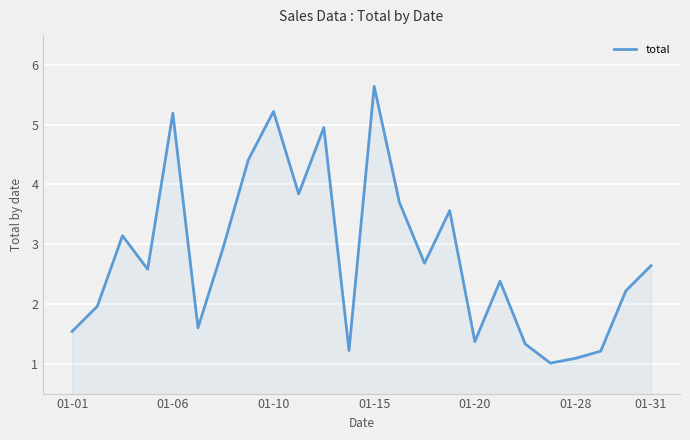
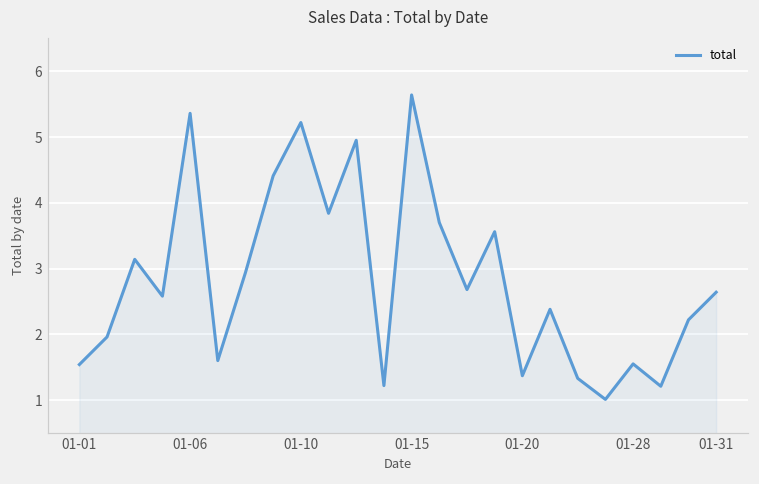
  {
    "01-01": 1.5,
-   "01-06": 5.2,
+   "01-06": 5.4,
    "01-10": 5.2,
    "01-15": 5.6,
    "01-20": 1.4,
-   "01-28": 1.1,
+   "01-28": 1.6,
    "01-31": 2.6
  }
